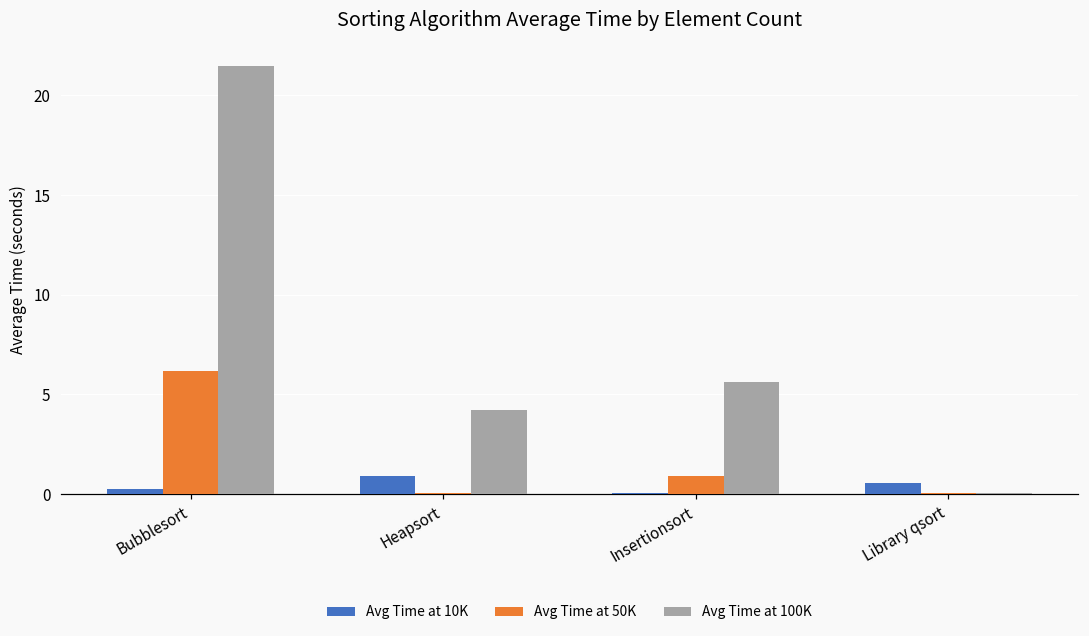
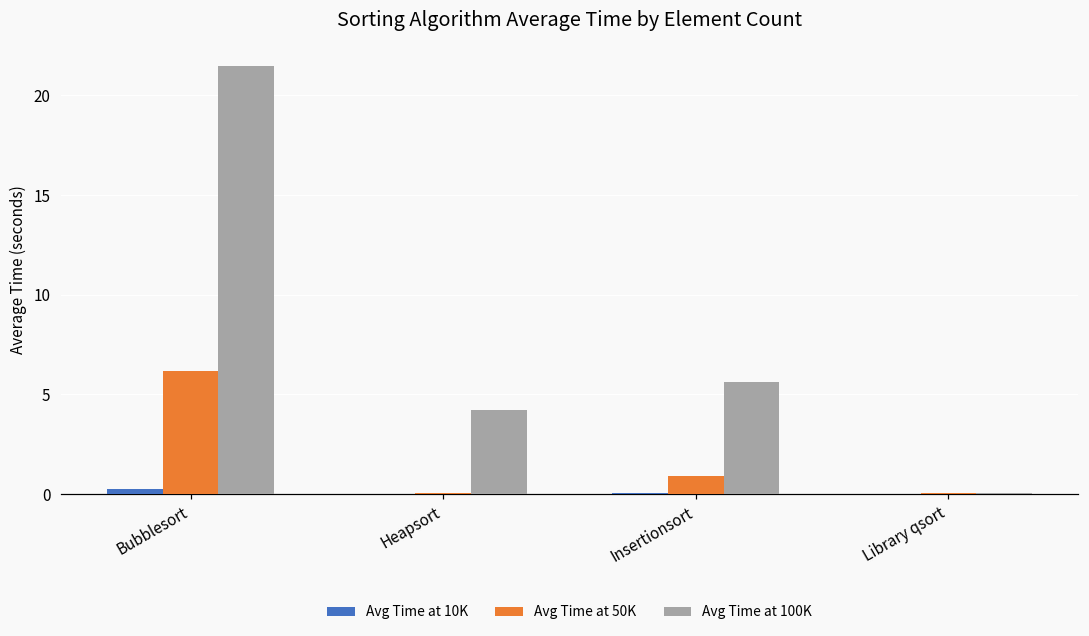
  {
    "Avg Time at 10K": {
      "Bubblesort": 0.2,
-     "Heapsort": 0.9,
-     "Library qsort": 0.5
+     "Heapsort": 0.0,
+     "Library qsort": 0.0
    },
    "Avg Time at 50K": {
      "Bubblesort": 6.2,
      "Insertionsort": 0.9
    },
    "Avg Time at 100K": {
      "Bubblesort": 21.5,
      "Heapsort": 4.2,
      "Insertionsort": 5.6
    }
  }
